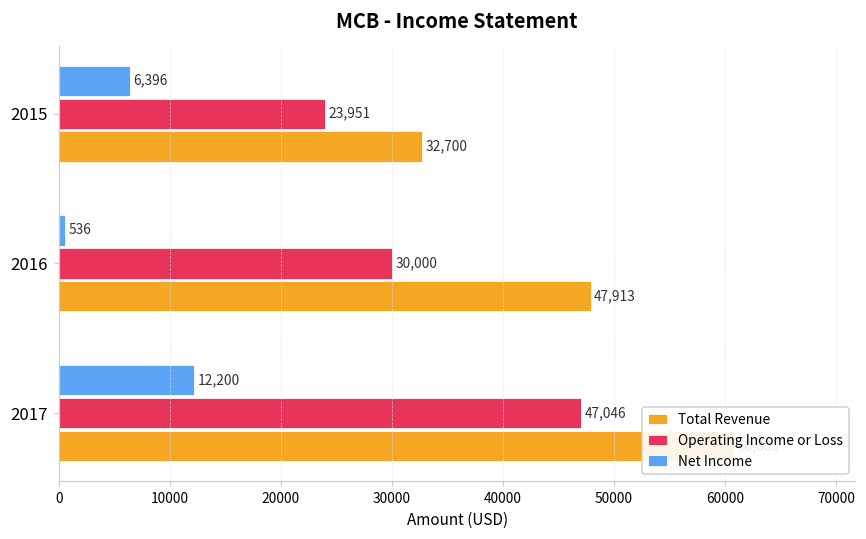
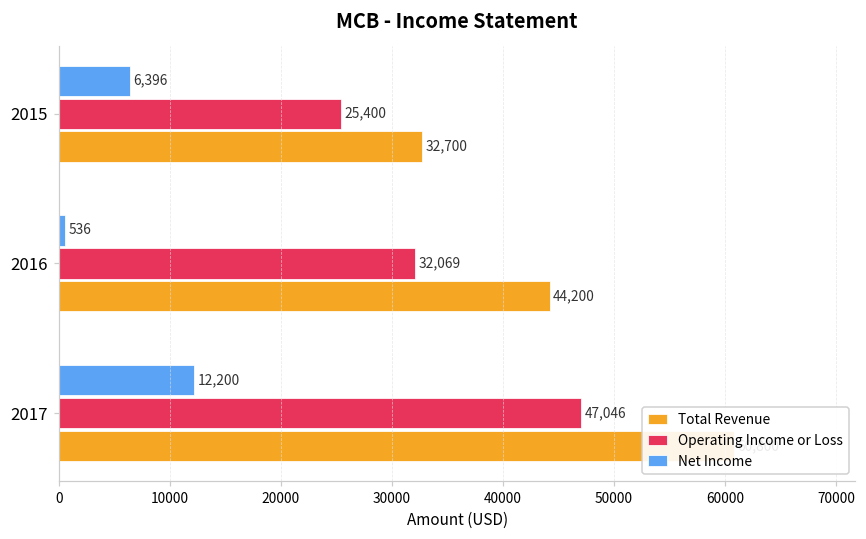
  {
    "Total Revenue": {
      "2015": "32,700",
-     "2016": "47,913"
+     "2016": "44,200"
    },
    "Operating Income or Loss": {
-     "2015": "23,951",
-     "2016": "30,000",
+     "2015": "25,400",
+     "2016": "32,069",
      "2017": "47,046"
    },
    "Net Income": {
      "2015": "6,396",
      "2016": "536",
      "2017": "12,200"
    }
  }
